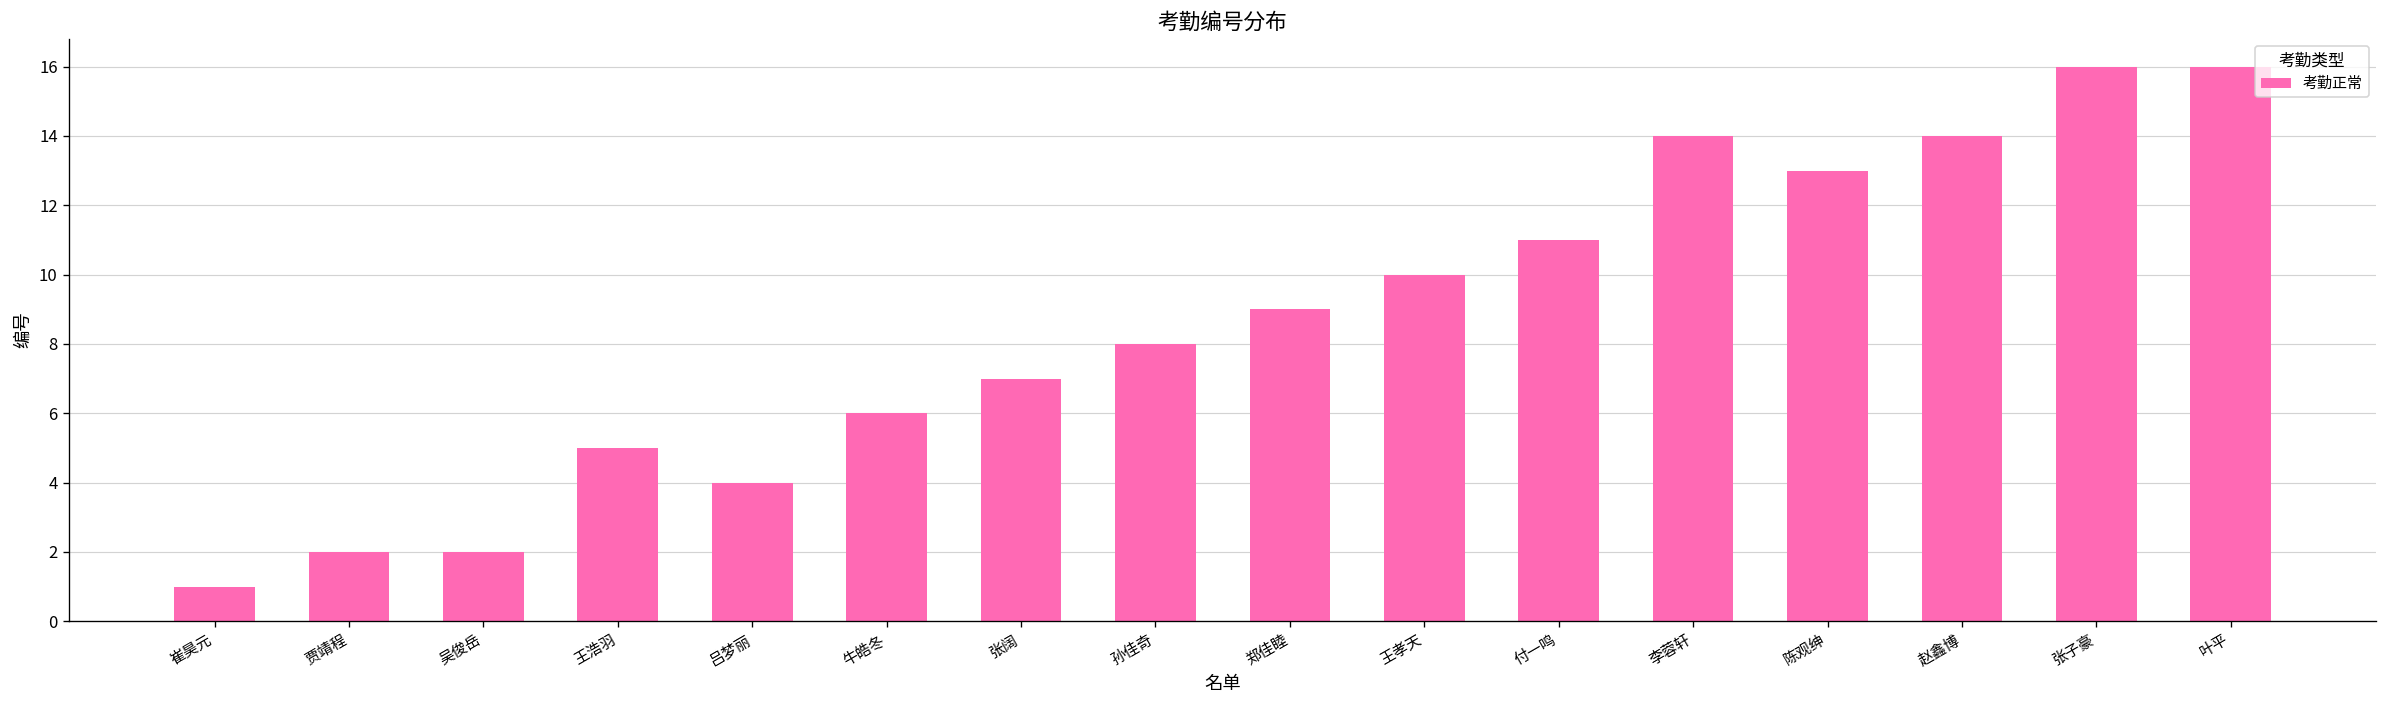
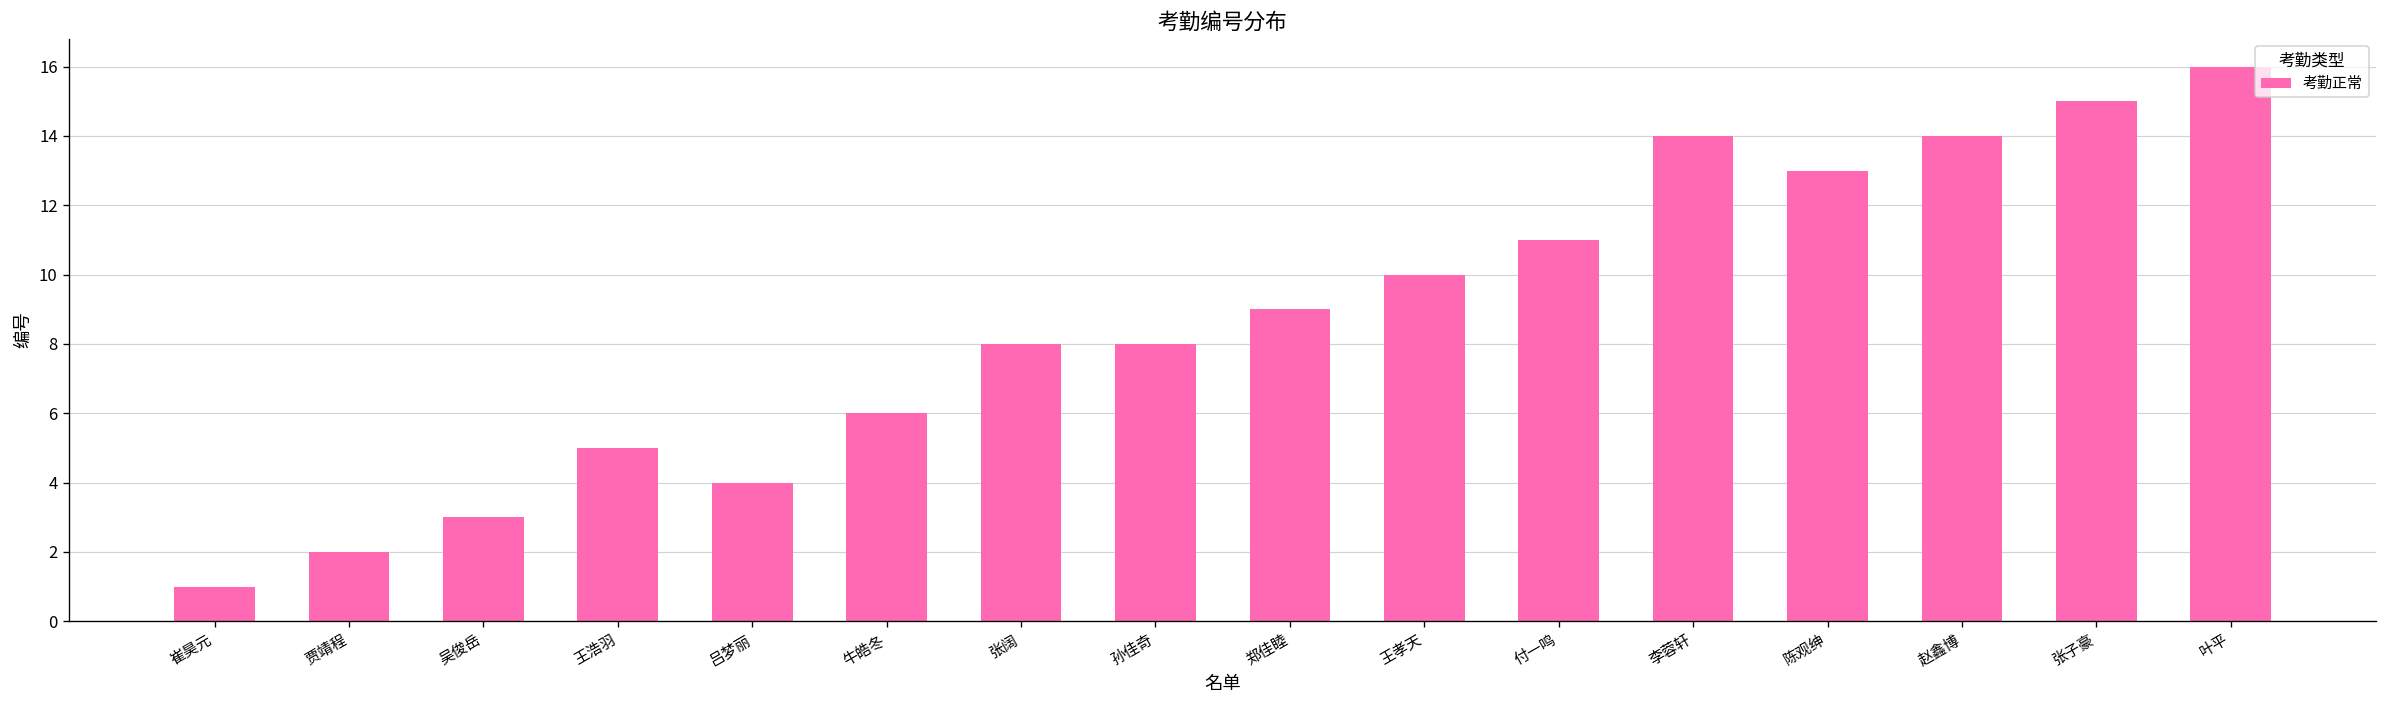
  {
    "崔昊元": 1,
    "贾靖程": 2,
-   "吴俊岳": 2,
+   "吴俊岳": 3,
    "王浩羽": 5,
    "吕梦丽": 4,
    "牛皓冬": 6,
-   "张阔": 7,
+   "张阔": 8,
    "孙佳奇": 8,
    "郑佳睦": 9,
    "王孝天": 10,
    "付一鸣": 11,
    "李蓉轩": 14,
    "陈观绅": 13,
    "赵鑫博": 14,
-   "张子豪": 16,
+   "张子豪": 15,
    "叶平": 16
  }
